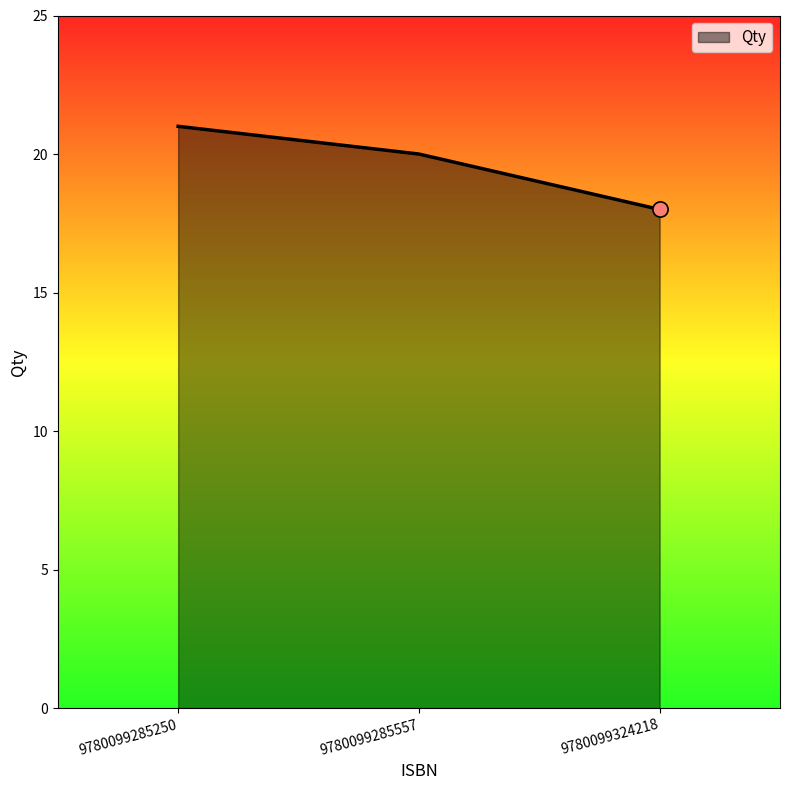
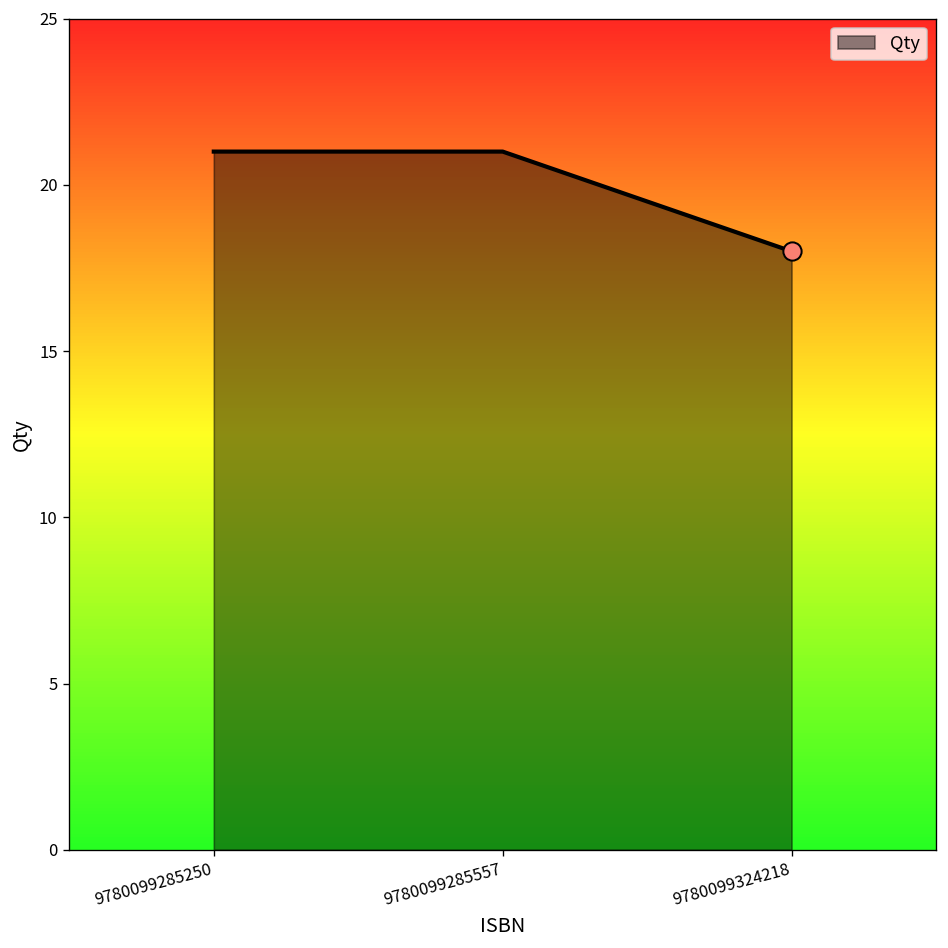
  {
    "Qty": {
      "9780099285250": 21,
-     "9780099285557": 20
+     "9780099285557": 21
    }
  }
